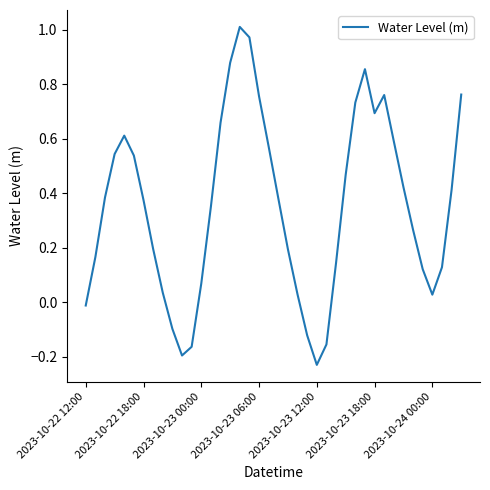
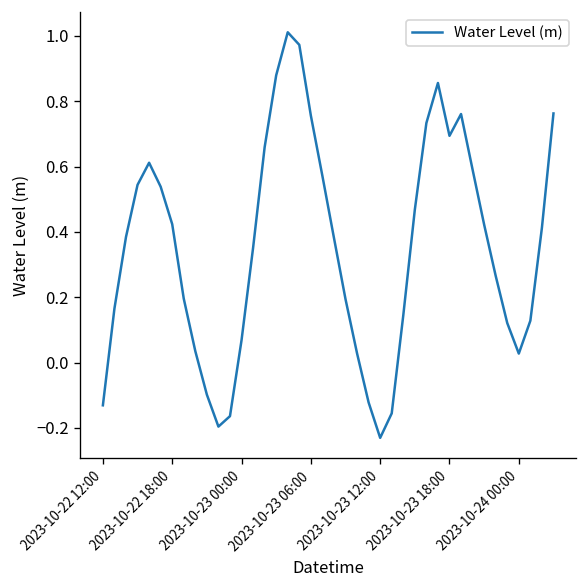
  {
-   "2023-10-22 12:00": -0.01,
-   "2023-10-22 18:00": 0.37,
+   "2023-10-22 12:00": -0.13,
+   "2023-10-22 18:00": 0.42,
    "2023-10-23 00:00": 0.07,
    "2023-10-23 06:00": 0.76,
    "2023-10-23 12:00": -0.23,
    "2023-10-23 18:00": 0.69,
    "2023-10-24 00:00": 0.03
  }
